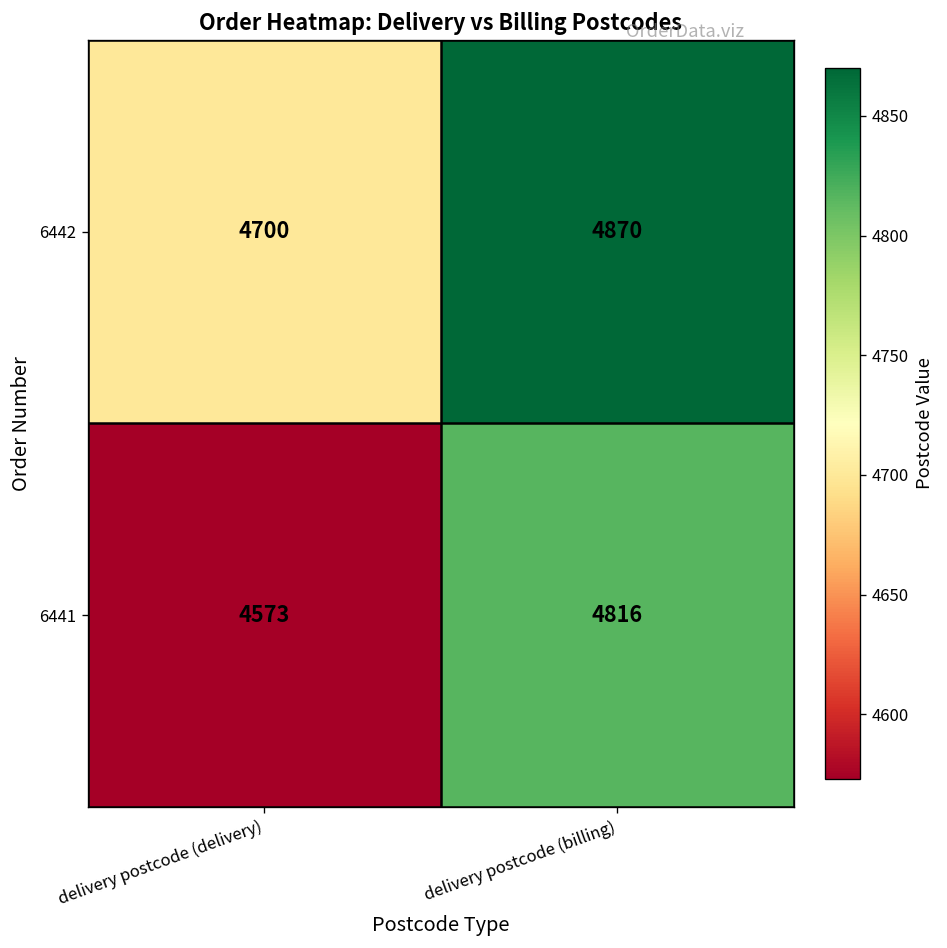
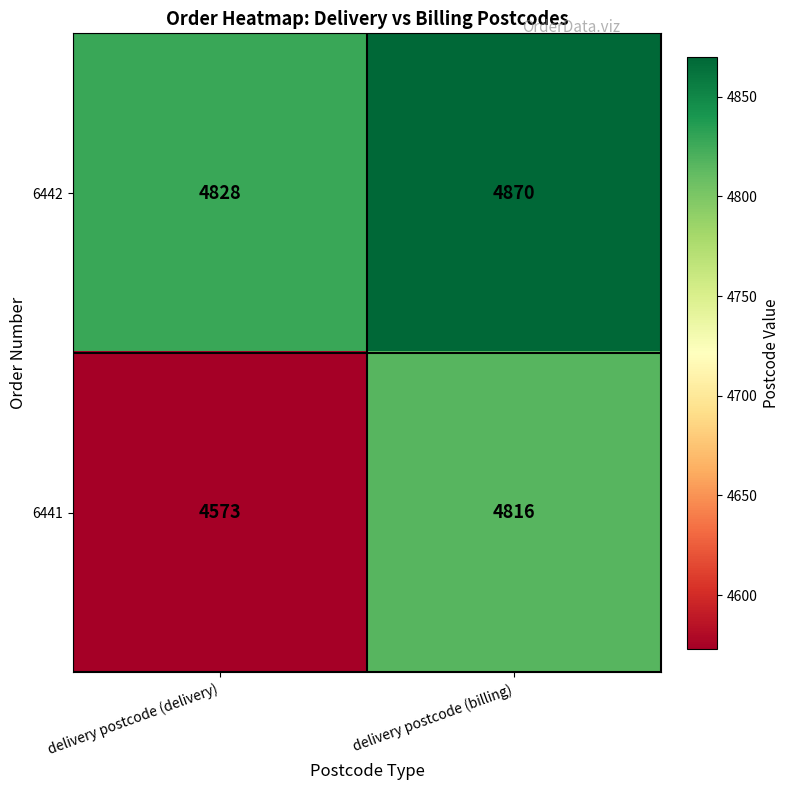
  {
    "6442": {
-     "delivery postcode (delivery)": 4700,
+     "delivery postcode (delivery)": 4828,
      "delivery postcode (billing)": 4870
    },
    "6441": {
      "delivery postcode (delivery)": 4573,
      "delivery postcode (billing)": 4816
    }
  }
